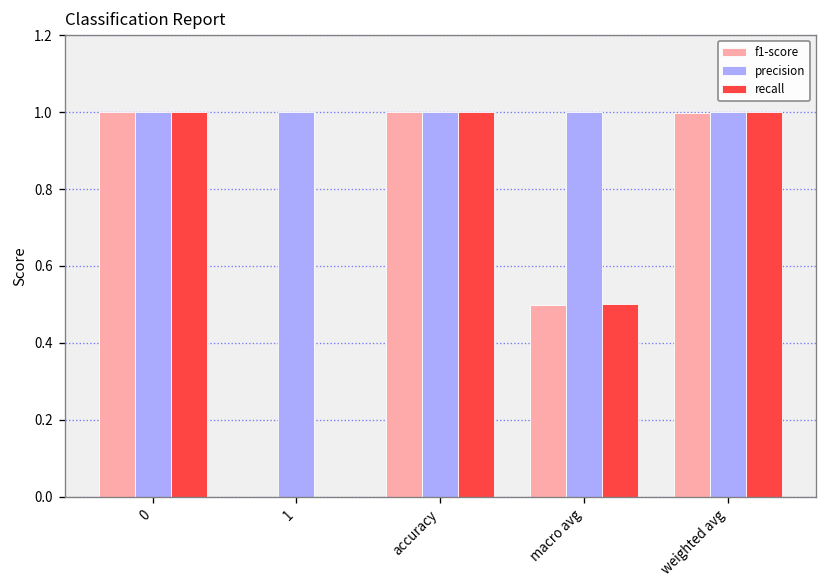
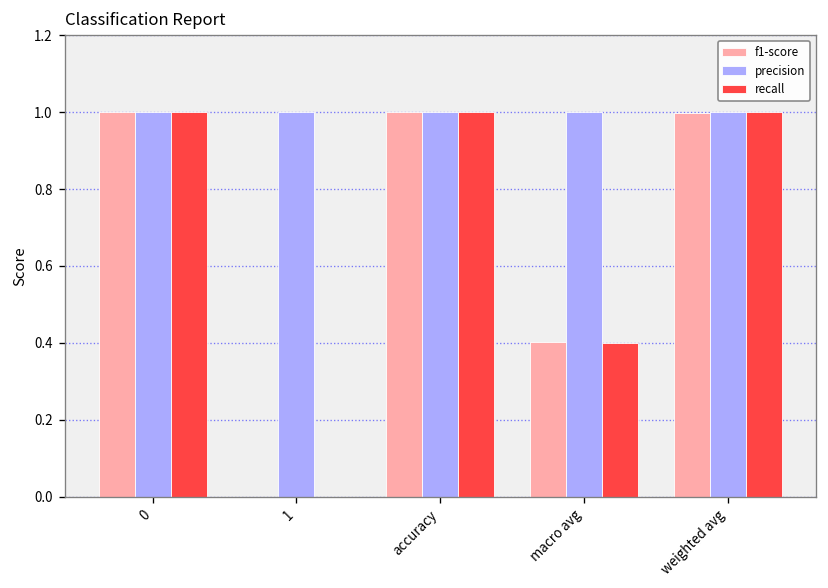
  {
    "f1-score": {
      "0": 1.00,
      "1": 0.00,
      "accuracy": 1.00,
-     "macro avg": 0.50,
+     "macro avg": 0.40,
      "weighted avg": 1.00
    },
    "precision": {
      "0": 1.00,
      "1": 1.00,
      "accuracy": 1.00,
      "macro avg": 1.00,
      "weighted avg": 1.00
    },
    "recall": {
      "0": 1.0,
      "1": 0.0,
      "accuracy": 1.0,
-     "macro avg": 0.5,
+     "macro avg": 0.4,
      "weighted avg": 1.0
    }
  }
